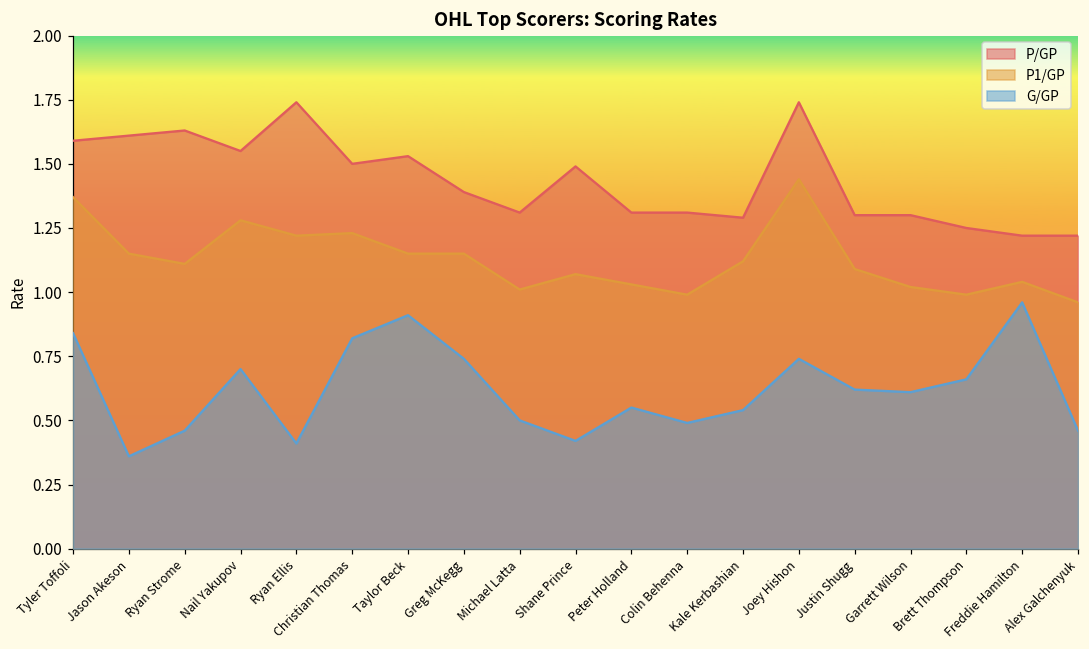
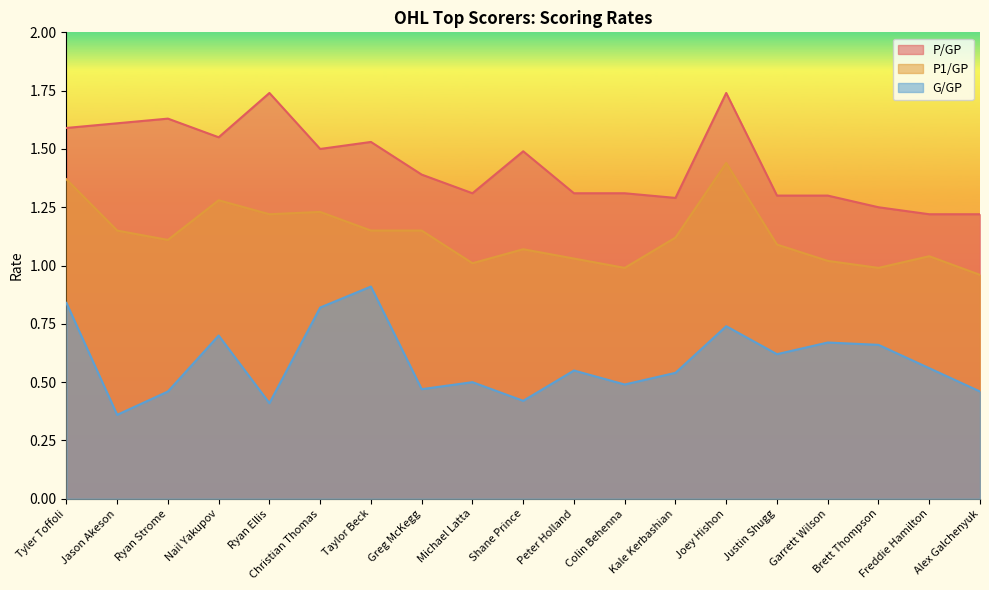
  {
    "G/GP": {
      "Tyler Toffoli": 0.84,
      "Jason Akeson": 0.36,
      "Ryan Strome": 0.46,
      "Nail Yakupov": 0.70,
      "Ryan Ellis": 0.41,
      "Christian Thomas": 0.82,
      "Taylor Beck": 0.91,
-     "Greg McKegg": 0.74,
+     "Greg McKegg": 0.47,
      "Michael Latta": 0.50,
      "Shane Prince": 0.42,
      "Peter Holland": 0.55,
      "Colin Behenna": 0.49,
      "Kale Kerbashian": 0.54,
      "Joey Hishon": 0.74,
      "Justin Shugg": 0.62,
-     "Garrett Wilson": 0.61,
+     "Garrett Wilson": 0.67,
      "Brett Thompson": 0.66,
-     "Freddie Hamilton": 0.96,
+     "Freddie Hamilton": 0.56,
      "Alex Galchenyuk": 0.46
    }
  }
